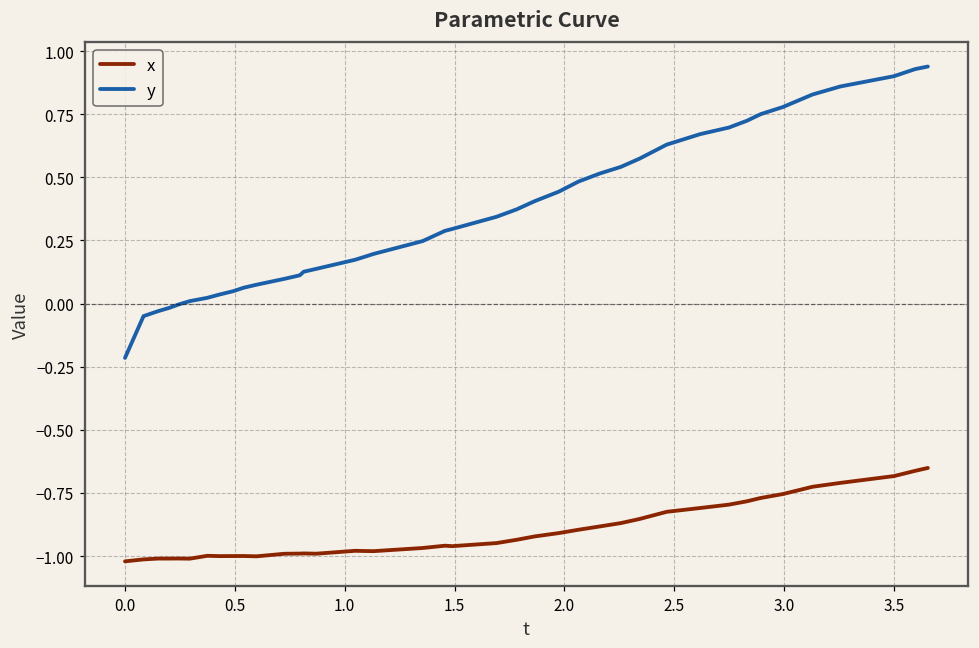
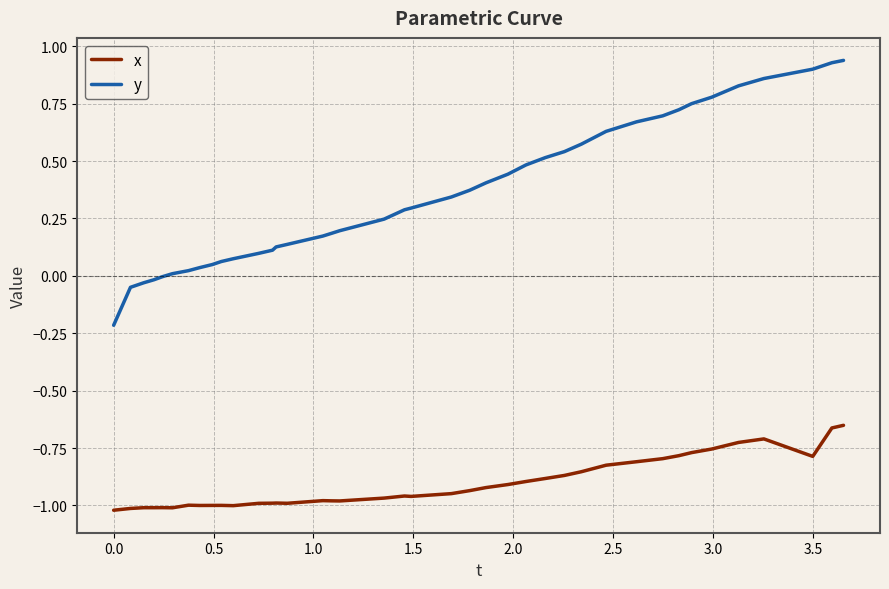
  {
    "x": {
      "0.0": -1.02,
-     "3.5": -0.68
+     "3.5": -0.79
    },
    "y": {
      "0.0": -0.22,
      "3.5": 0.90
    }
  }
